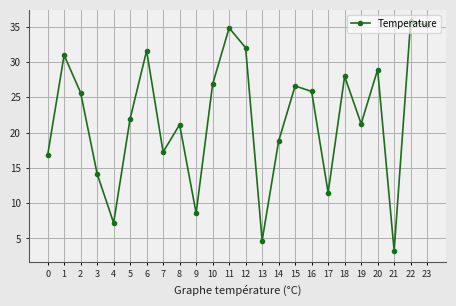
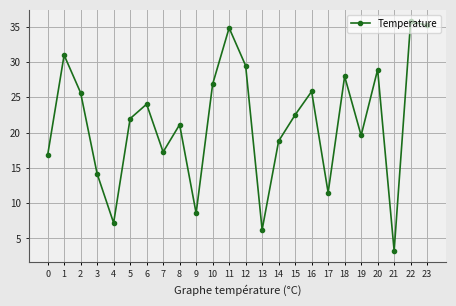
  {
    "0": 17,
    "1": 31,
    "2": 26,
    "3": 14,
    "4": 7,
    "5": 22,
-   "6": 32,
+   "6": 24,
    "7": 17,
    "8": 21,
    "9": 9,
    "10": 27,
    "11": 35,
-   "12": 32,
-   "13": 5,
+   "12": 30,
+   "13": 6,
    "14": 19,
-   "15": 27,
+   "15": 23,
    "16": 26,
    "17": 11,
    "18": 28,
-   "19": 21,
+   "19": 20,
    "20": 29,
    "21": 3
  }
